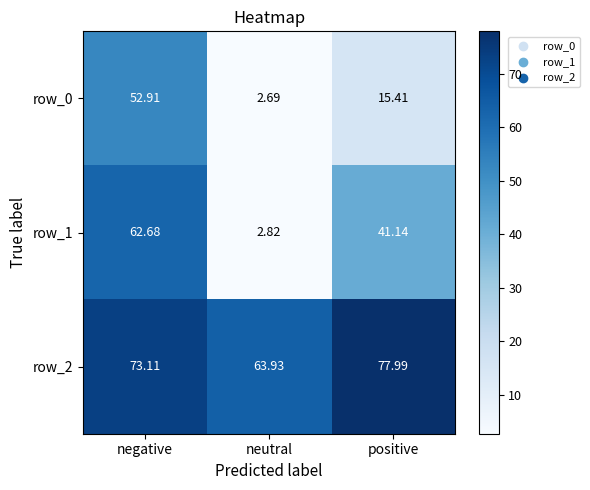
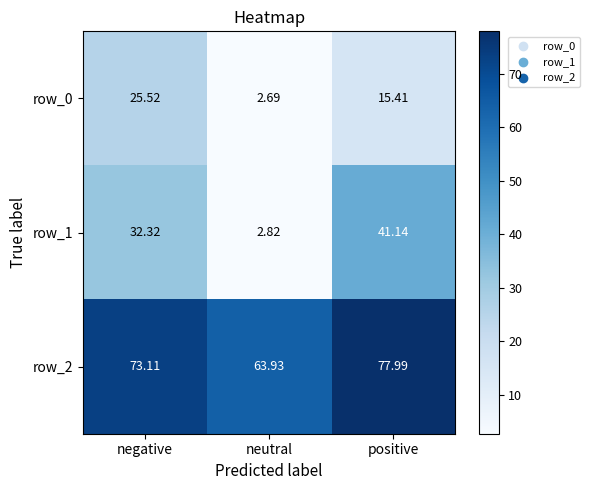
  {
    "row_0": {
-     "negative": 52.91,
+     "negative": 25.52,
      "neutral": 2.69,
      "positive": 15.41
    },
    "row_1": {
-     "negative": 62.68,
+     "negative": 32.32,
      "neutral": 2.82,
      "positive": 41.14
    },
    "row_2": {
      "negative": 73.11,
      "neutral": 63.93,
      "positive": 77.99
    }
  }
